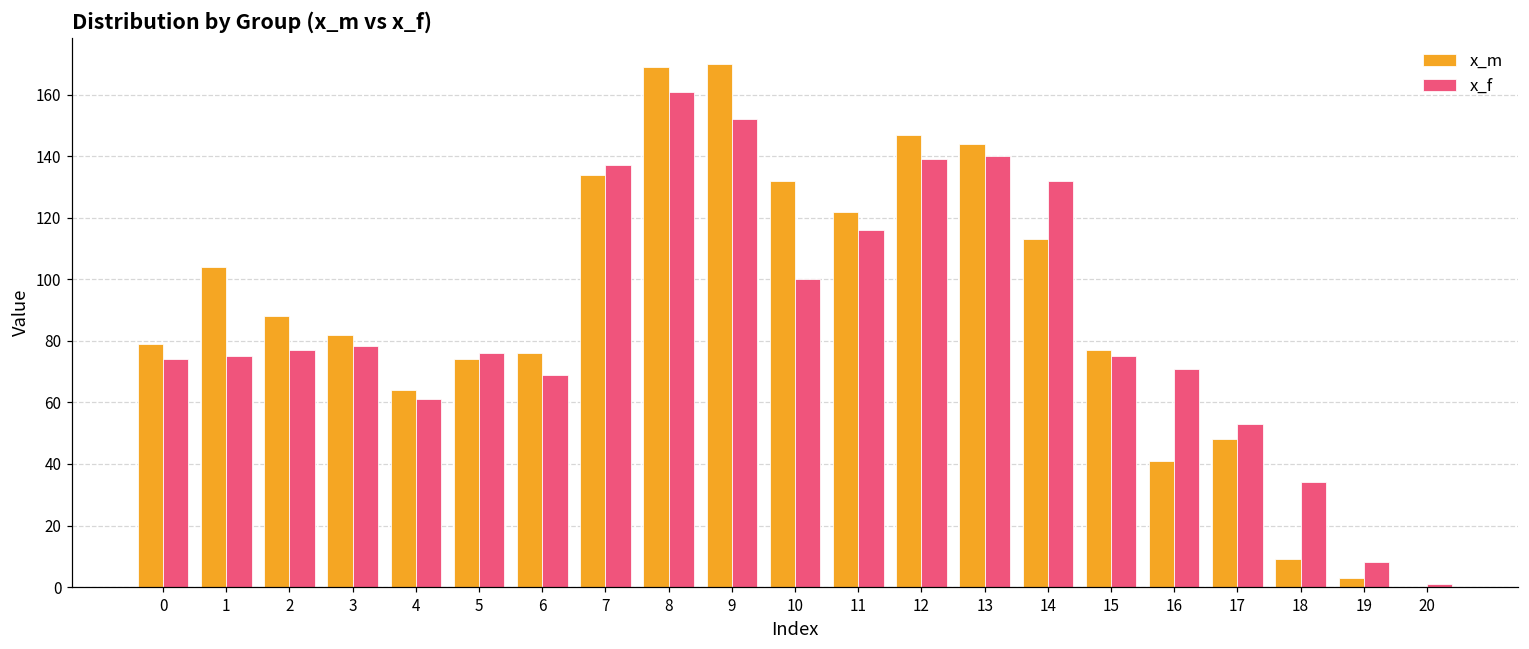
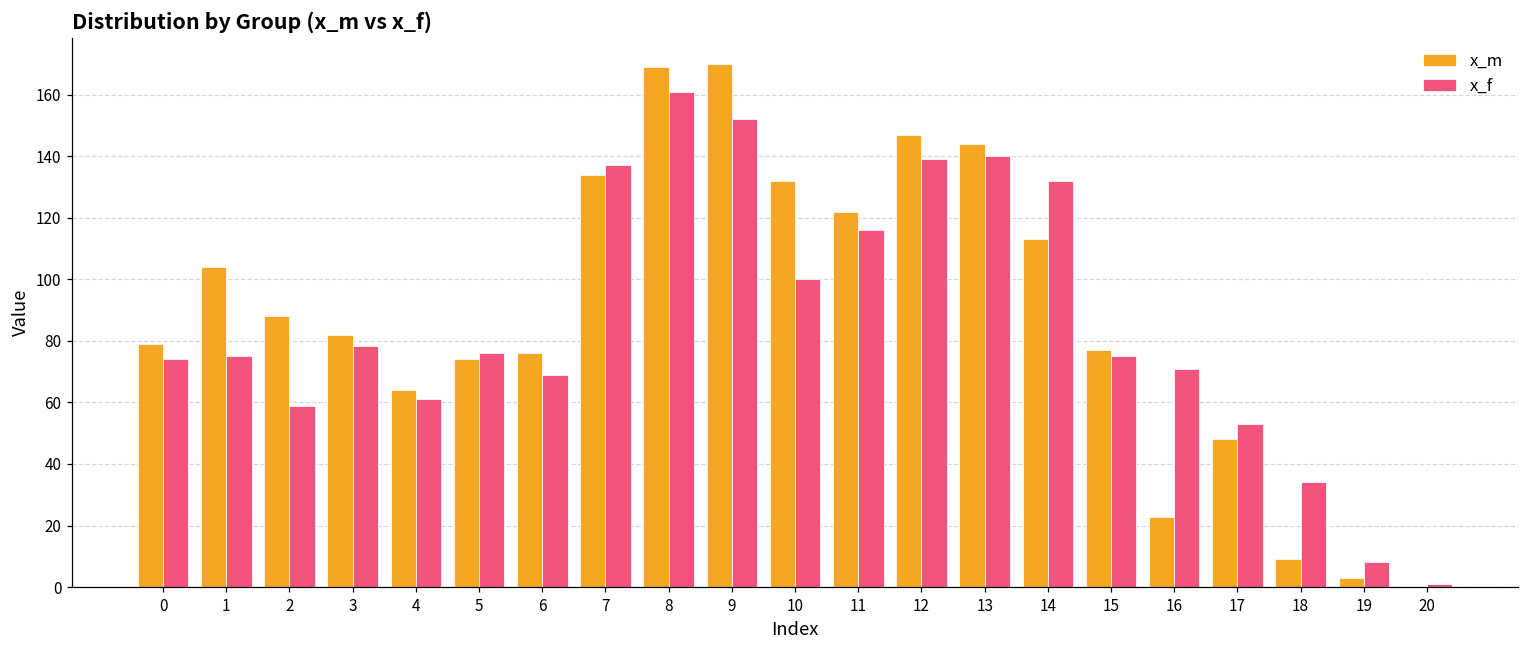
  {
    "x_m": {
      "0": 79,
      "1": 104,
      "2": 88,
      "3": 82,
      "4": 64,
      "5": 74,
      "6": 76,
      "7": 134,
      "8": 169,
      "9": 170,
      "10": 132,
      "11": 122,
      "12": 147,
      "13": 144,
      "14": 113,
      "15": 77,
-     "16": 41,
+     "16": 23,
      "17": 48,
      "18": 9,
      "19": 3,
      "20": 0
    },
    "x_f": {
      "0": 74,
      "1": 75,
-     "2": 77,
+     "2": 59,
      "3": 78,
      "4": 61,
      "5": 76,
      "6": 69,
      "7": 137,
      "8": 161,
      "9": 152,
      "10": 100,
      "11": 116,
      "12": 139,
      "13": 140,
      "14": 132,
      "15": 75,
      "16": 71,
      "17": 53,
      "18": 34,
      "19": 8,
      "20": 1
    }
  }
